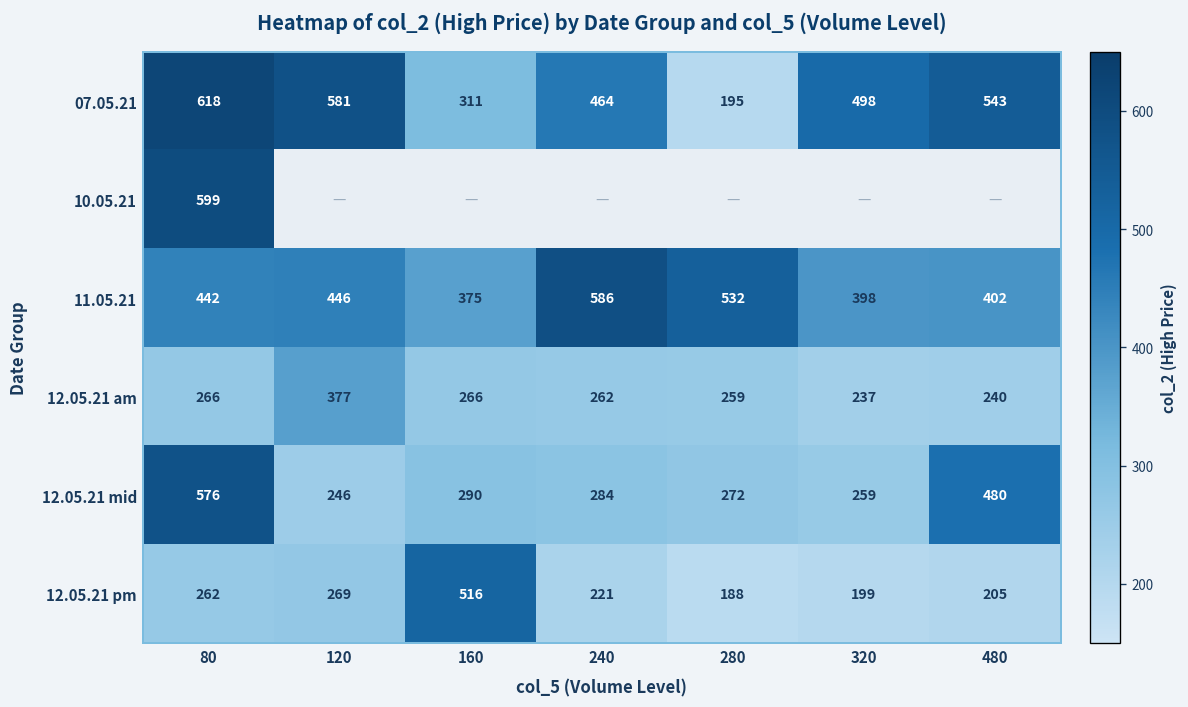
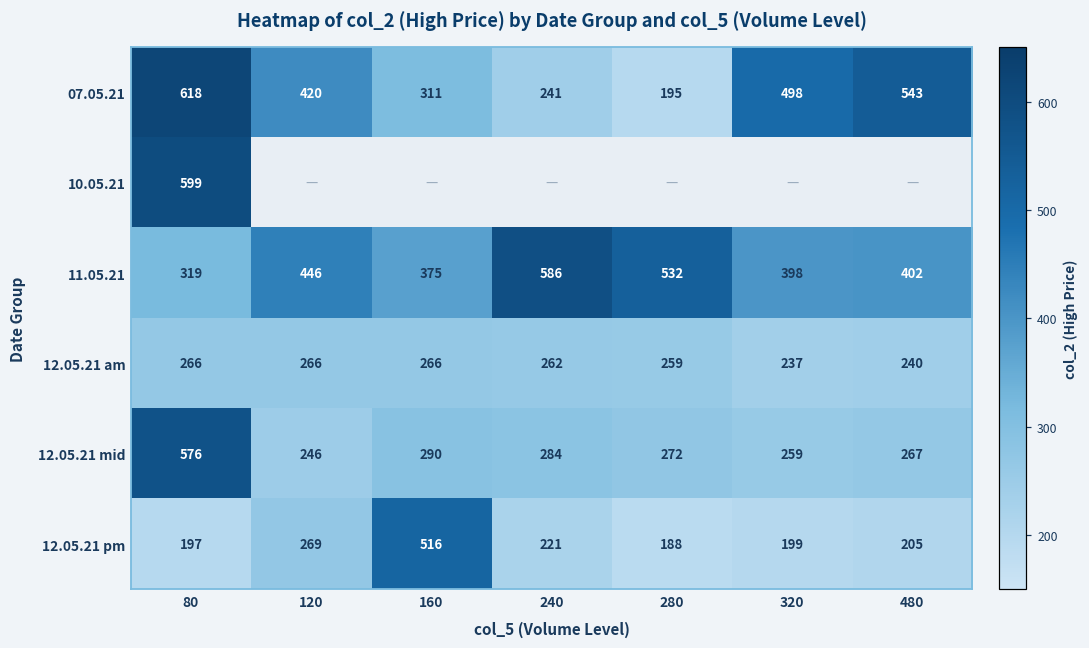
  {
    "07.05.21": {
      "80": 618,
-     "120": 581,
+     "120": 420,
      "160": 311,
-     "240": 464,
+     "240": 241,
      "280": 195,
      "320": 498,
      "480": 543
    },
    "10.05.21": {
      "80": 599
    },
    "11.05.21": {
-     "80": 442,
+     "80": 319,
      "120": 446,
      "160": 375,
      "240": 586,
      "280": 532,
      "320": 398,
      "480": 402
    },
    "12.05.21 am": {
      "80": 266,
-     "120": 377,
+     "120": 266,
      "160": 266,
      "240": 262,
      "280": 259,
      "320": 237,
      "480": 240
    },
    "12.05.21 mid": {
      "80": 576,
      "120": 246,
      "160": 290,
      "240": 284,
      "280": 272,
      "320": 259,
-     "480": 480
+     "480": 267
    },
    "12.05.21 pm": {
-     "80": 262,
+     "80": 197,
      "120": 269,
      "160": 516,
      "240": 221,
      "280": 188,
      "320": 199,
      "480": 205
    }
  }
